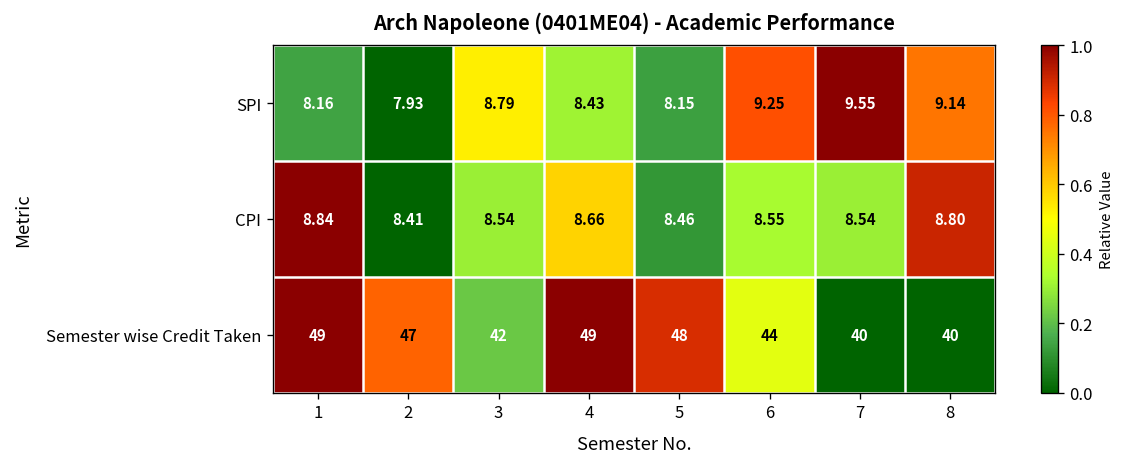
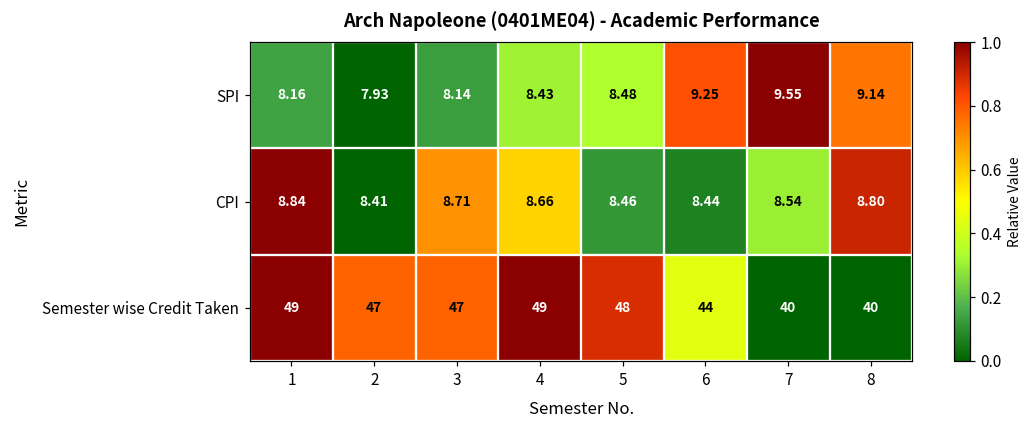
  {
    "SPI": {
      "1": 8.16,
      "2": 7.93,
-     "3": 8.79,
+     "3": 8.14,
      "4": 8.43,
-     "5": 8.15,
+     "5": 8.48,
      "6": 9.25,
      "7": 9.55,
      "8": 9.14
    },
    "CPI": {
      "1": 8.84,
      "2": 8.41,
-     "3": 8.54,
+     "3": 8.71,
      "4": 8.66,
      "5": 8.46,
-     "6": 8.55,
+     "6": 8.44,
      "7": 8.54,
      "8": 8.80
    },
    "Semester wise Credit Taken": {
      "1": 49,
      "2": 47,
-     "3": 42,
+     "3": 47,
      "4": 49,
      "5": 48,
      "6": 44,
      "7": 40,
      "8": 40
    }
  }
